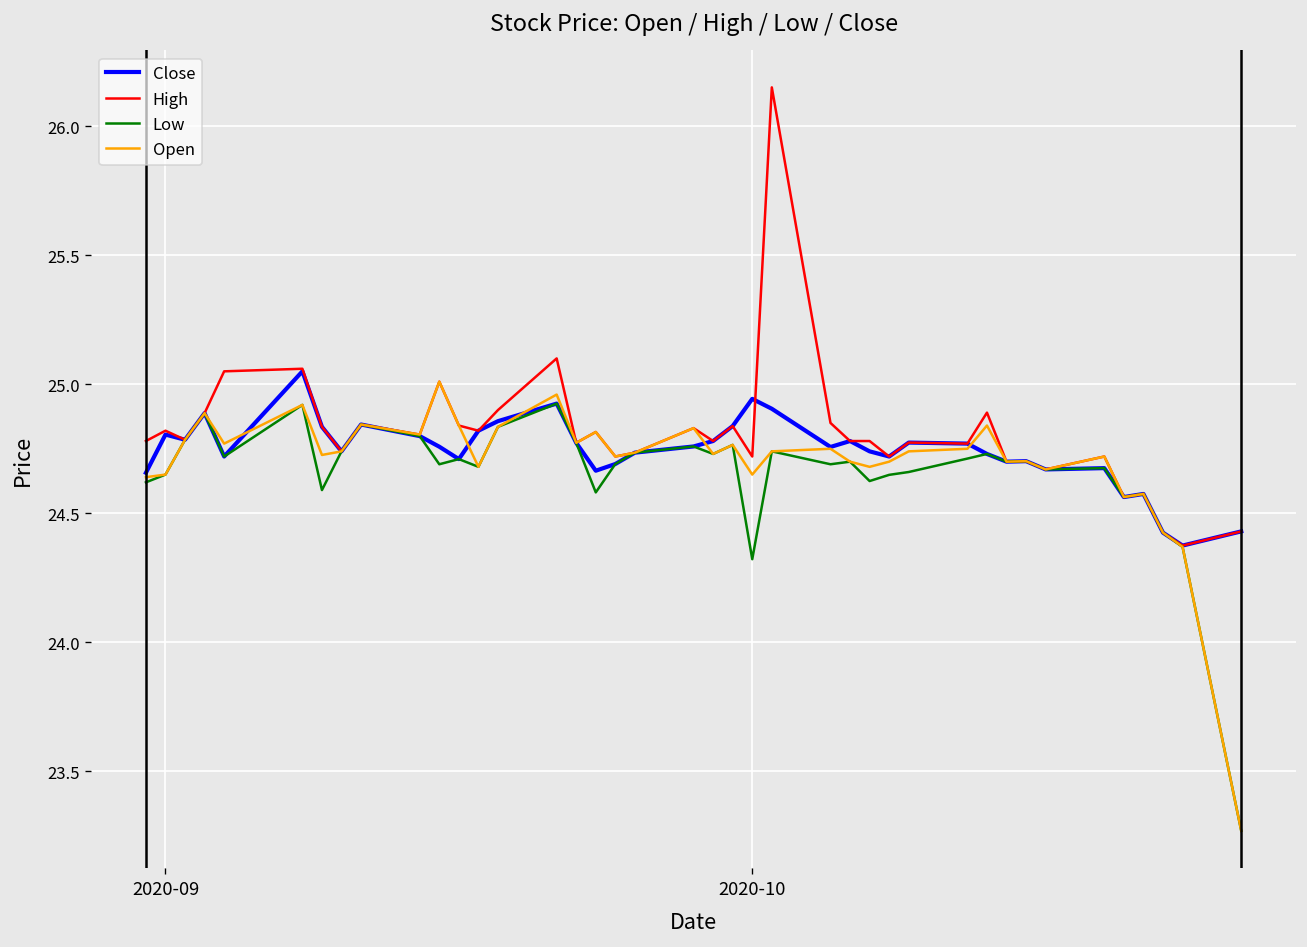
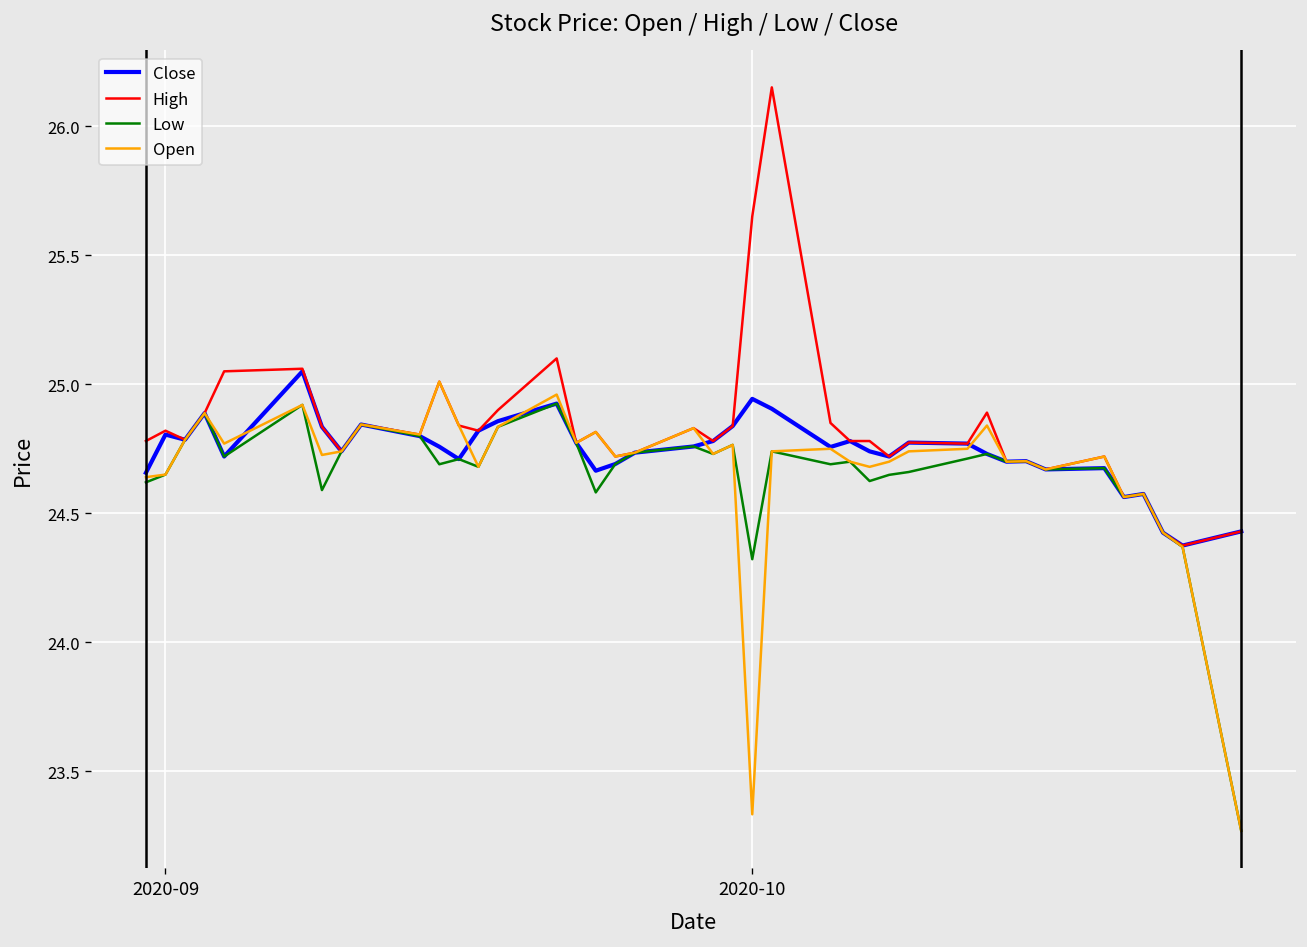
  {
    "Close": {
      "2020-09": 24.81,
      "2020-10": 24.94
    },
    "High": {
      "2020-09": 24.82,
-     "2020-10": 24.72
+     "2020-10": 25.65
    },
    "Low": {
      "2020-10": 24.32
    },
    "Open": {
-     "2020-10": 24.65
+     "2020-10": 23.33
    }
  }
